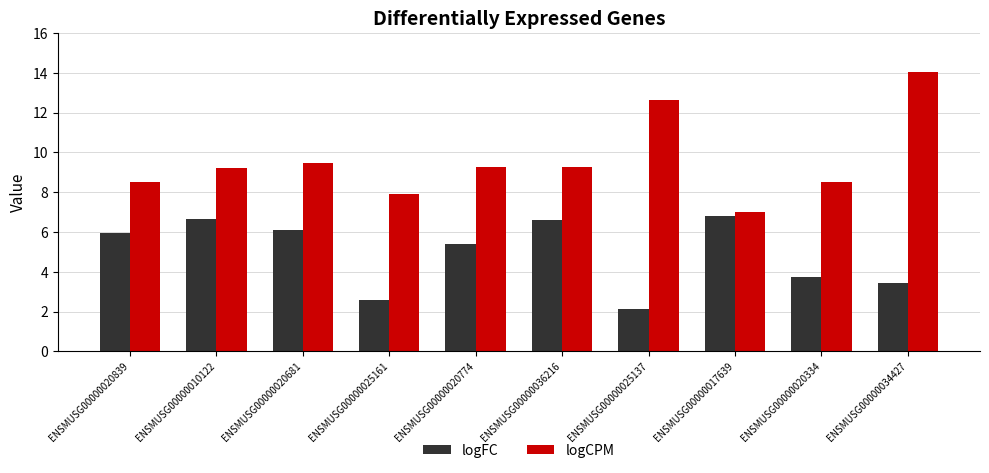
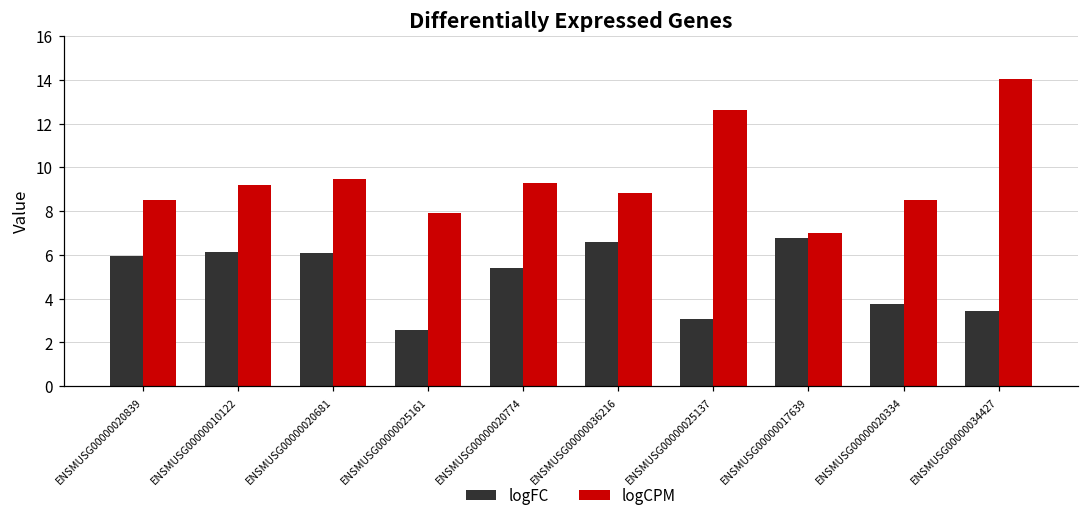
  {
    "logFC": {
      "ENSMUSG00000020839": 5.9,
-     "ENSMUSG00000010122": 6.6,
+     "ENSMUSG00000010122": 6.1,
      "ENSMUSG00000020681": 6.1,
      "ENSMUSG00000025161": 2.6,
      "ENSMUSG00000020774": 5.4,
      "ENSMUSG00000036216": 6.6,
-     "ENSMUSG00000025137": 2.1,
+     "ENSMUSG00000025137": 3.1,
      "ENSMUSG00000017639": 6.8,
      "ENSMUSG00000020334": 3.7,
      "ENSMUSG00000034427": 3.5
    },
    "logCPM": {
      "ENSMUSG00000020839": 8.5,
      "ENSMUSG00000010122": 9.2,
      "ENSMUSG00000020681": 9.5,
      "ENSMUSG00000025161": 7.9,
      "ENSMUSG00000020774": 9.3,
-     "ENSMUSG00000036216": 9.2,
+     "ENSMUSG00000036216": 8.8,
      "ENSMUSG00000025137": 12.6,
      "ENSMUSG00000017639": 7.0,
      "ENSMUSG00000020334": 8.5,
      "ENSMUSG00000034427": 14.0
    }
  }
